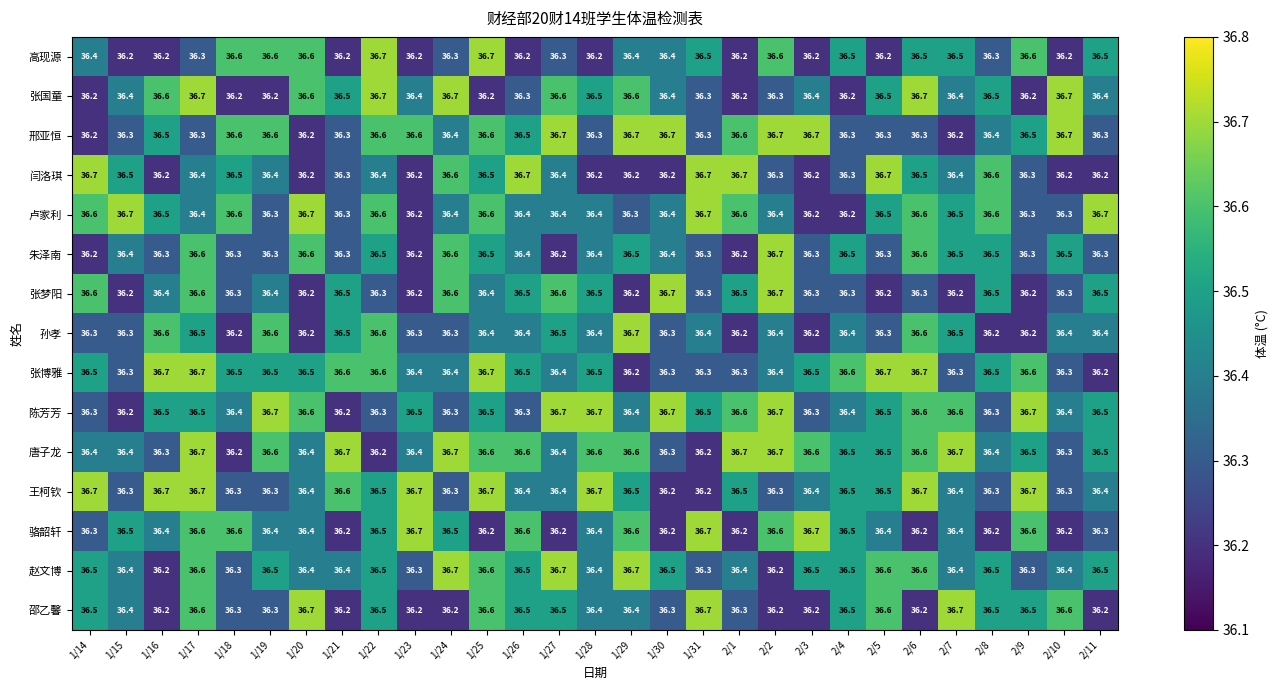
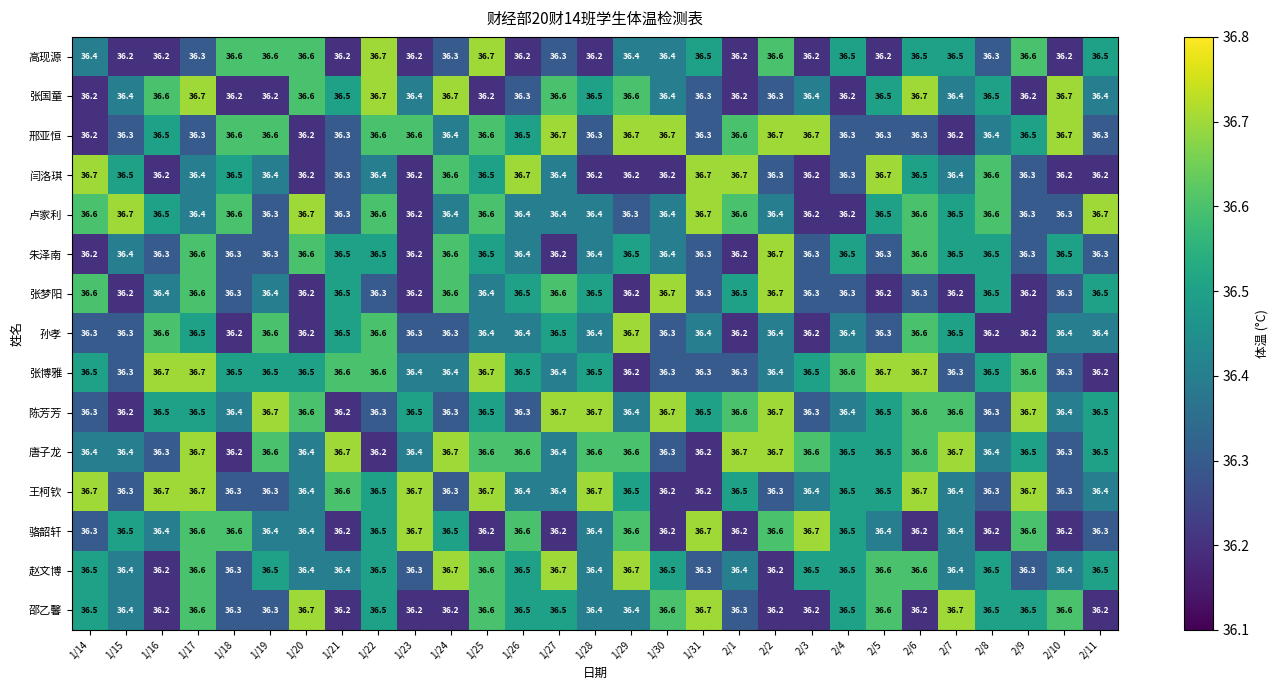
  {
    "朱泽南": {
      "1/14": 36.2,
      "1/15": 36.4,
      "1/16": 36.3,
      "1/17": 36.6,
      "1/18": 36.3,
      "1/19": 36.3,
      "1/20": 36.6,
-     "1/21": 36.3,
+     "1/21": 36.5,
      "1/22": 36.5,
      "1/23": 36.2,
      "1/24": 36.6,
      "1/25": 36.5,
      "1/26": 36.4,
      "1/27": 36.2,
      "1/28": 36.4,
      "1/29": 36.5,
      "1/30": 36.4,
      "1/31": 36.3,
      "2/1": 36.2,
      "2/2": 36.7,
      "2/3": 36.3,
      "2/4": 36.5,
      "2/5": 36.3,
      "2/6": 36.6,
      "2/7": 36.5,
      "2/8": 36.5,
      "2/9": 36.3,
      "2/10": 36.5,
      "2/11": 36.3
    },
    "邵乙馨": {
      "1/14": 36.5,
      "1/15": 36.4,
      "1/16": 36.2,
      "1/17": 36.6,
      "1/18": 36.3,
      "1/19": 36.3,
      "1/20": 36.7,
      "1/21": 36.2,
      "1/22": 36.5,
      "1/23": 36.2,
      "1/24": 36.2,
      "1/25": 36.6,
      "1/26": 36.5,
      "1/27": 36.5,
      "1/28": 36.4,
      "1/29": 36.4,
-     "1/30": 36.3,
+     "1/30": 36.6,
      "1/31": 36.7,
      "2/1": 36.3,
      "2/2": 36.2,
      "2/3": 36.2,
      "2/4": 36.5,
      "2/5": 36.6,
      "2/6": 36.2,
      "2/7": 36.7,
      "2/8": 36.5,
      "2/9": 36.5,
      "2/10": 36.6,
      "2/11": 36.2
    }
  }
